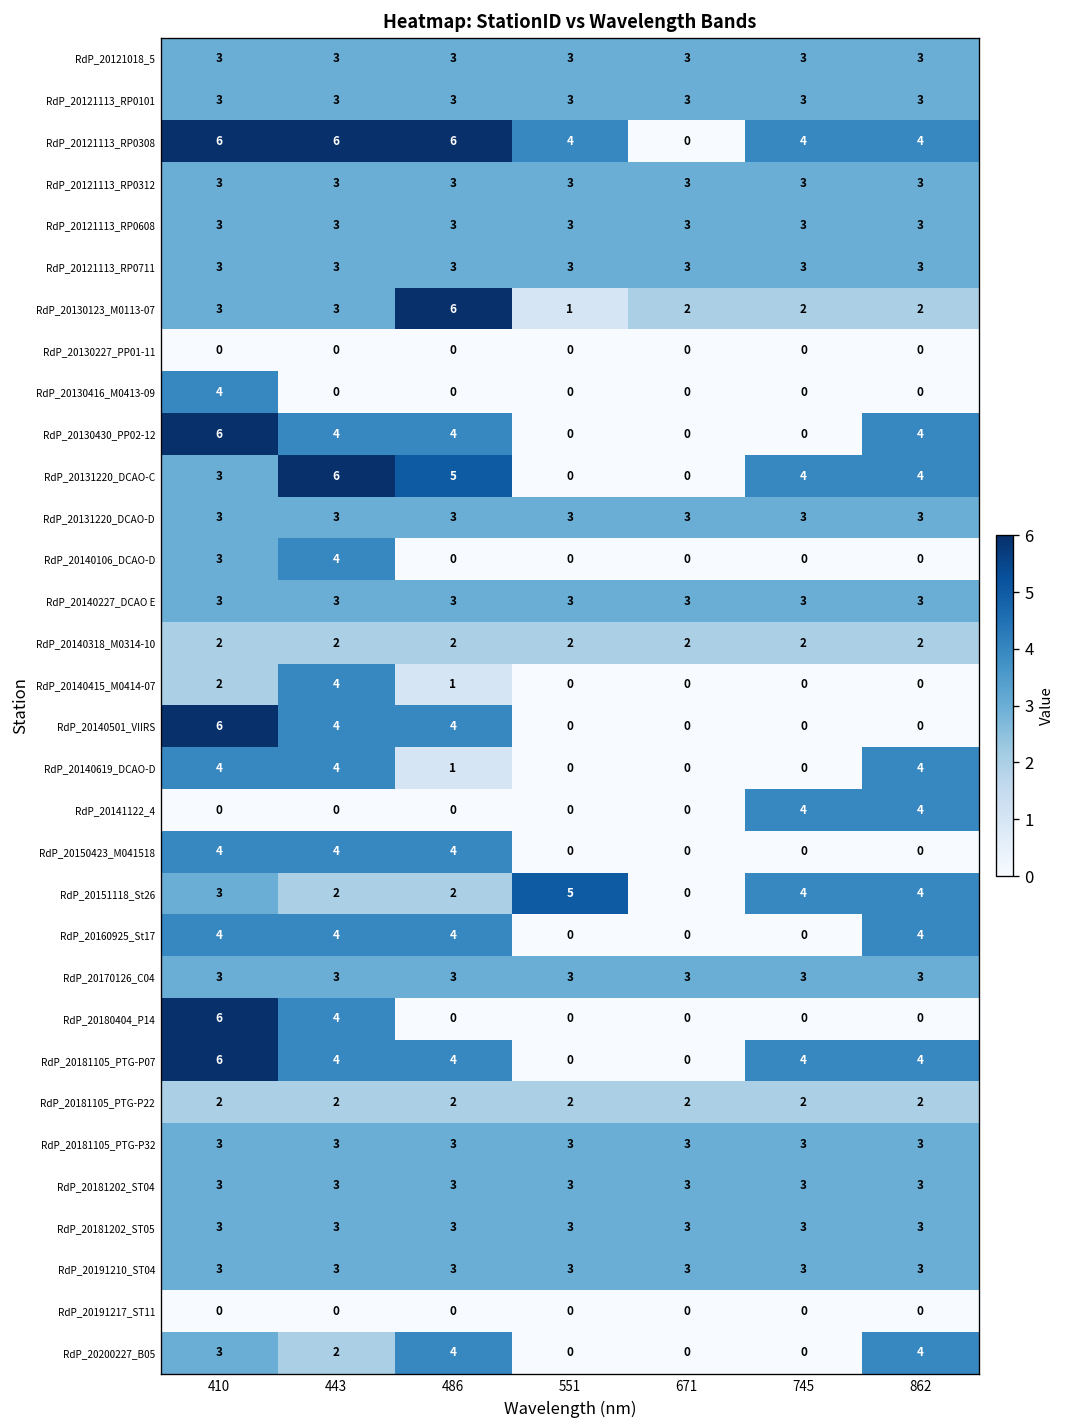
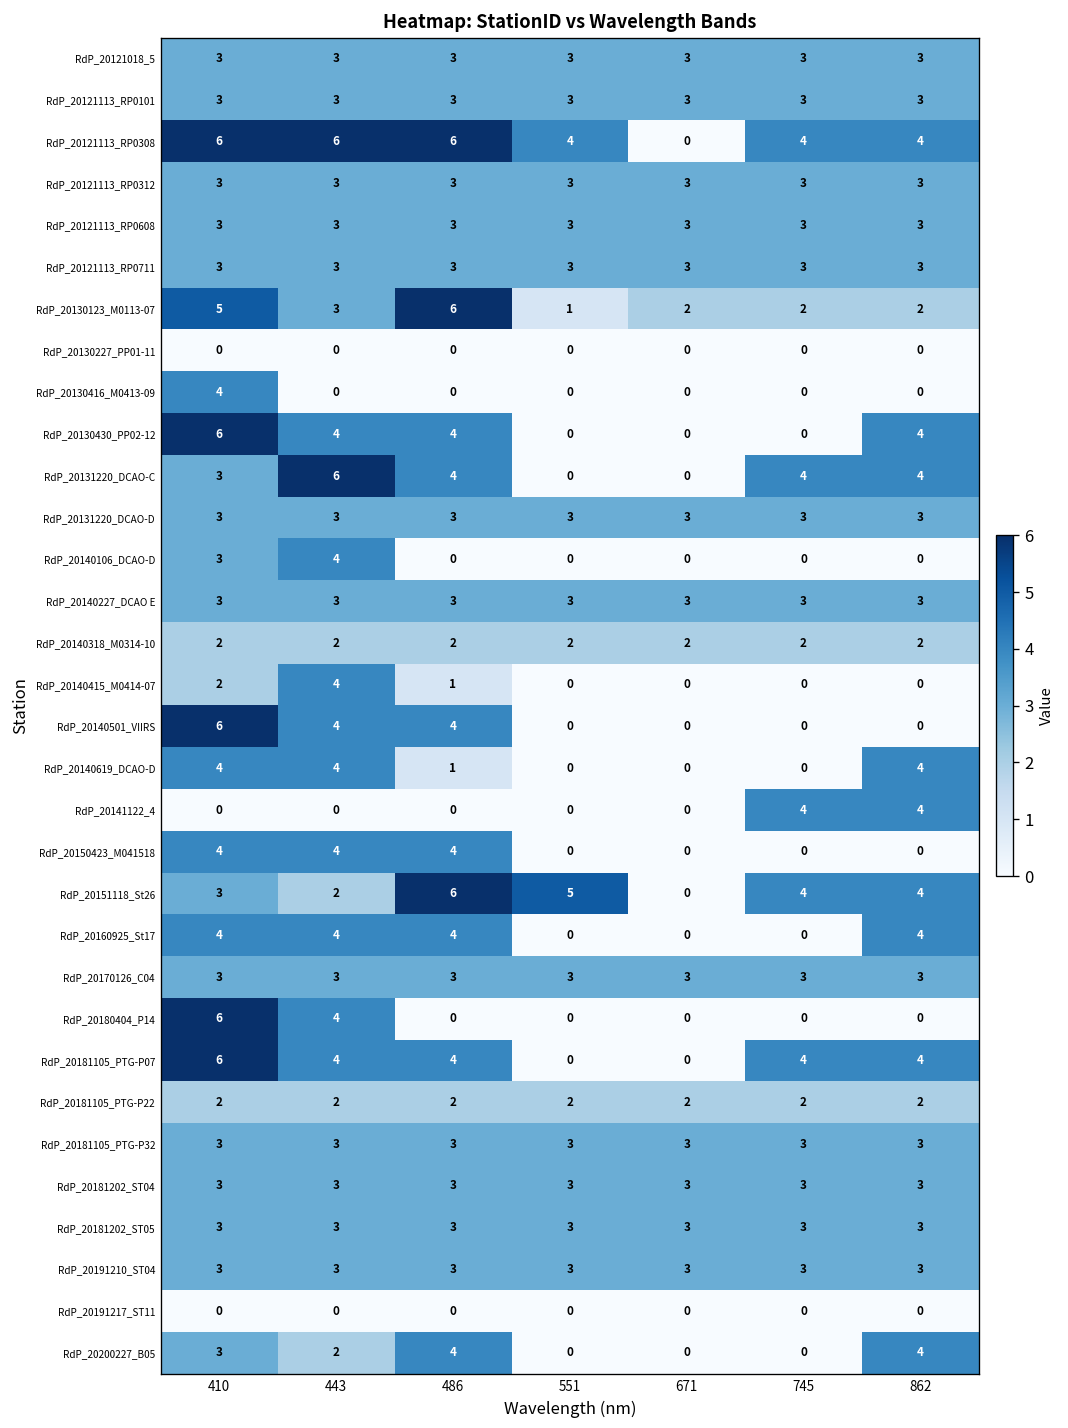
  {
    "RdP_20130123_M0113-07": {
-     "410": 3,
+     "410": 5,
      "443": 3,
      "486": 6,
      "551": 1,
      "671": 2,
      "745": 2,
      "862": 2
    },
    "RdP_20131220_DCAO-C": {
      "410": 3,
      "443": 6,
-     "486": 5,
+     "486": 4,
      "551": 0,
      "671": 0,
      "745": 4,
      "862": 4
    },
    "RdP_20151118_St26": {
      "410": 3,
      "443": 2,
-     "486": 2,
+     "486": 6,
      "551": 5,
      "671": 0,
      "745": 4,
      "862": 4
    }
  }
